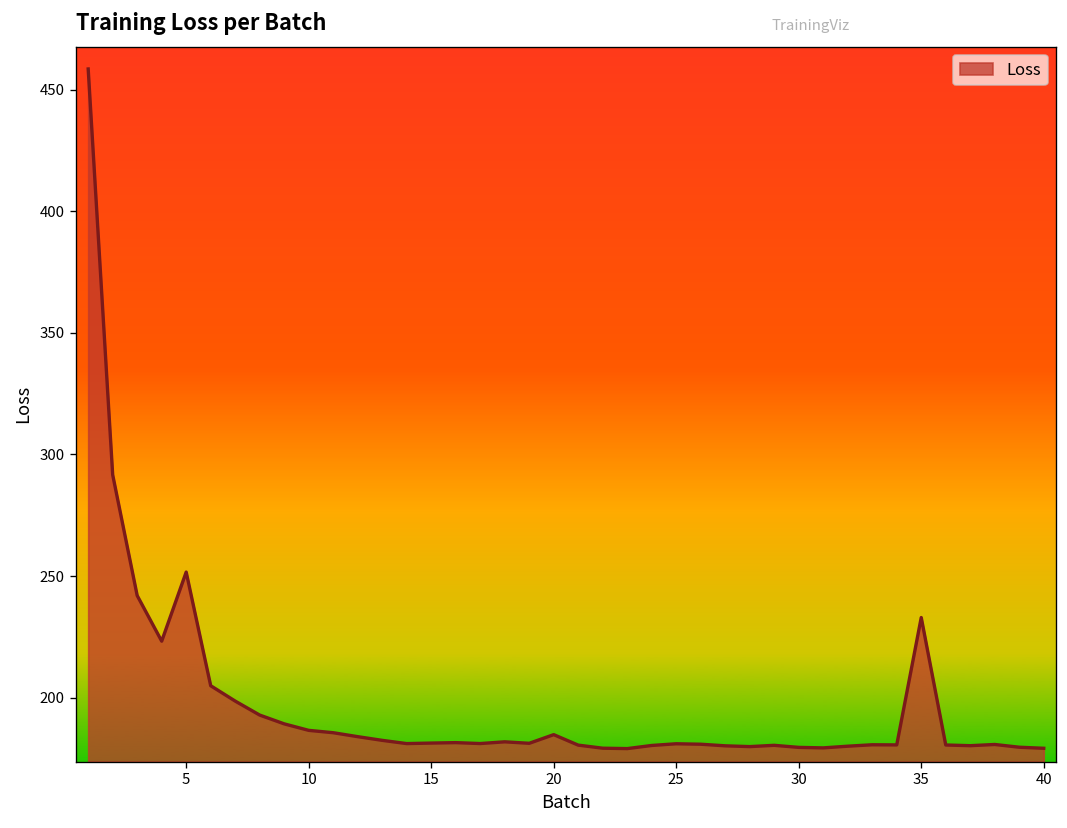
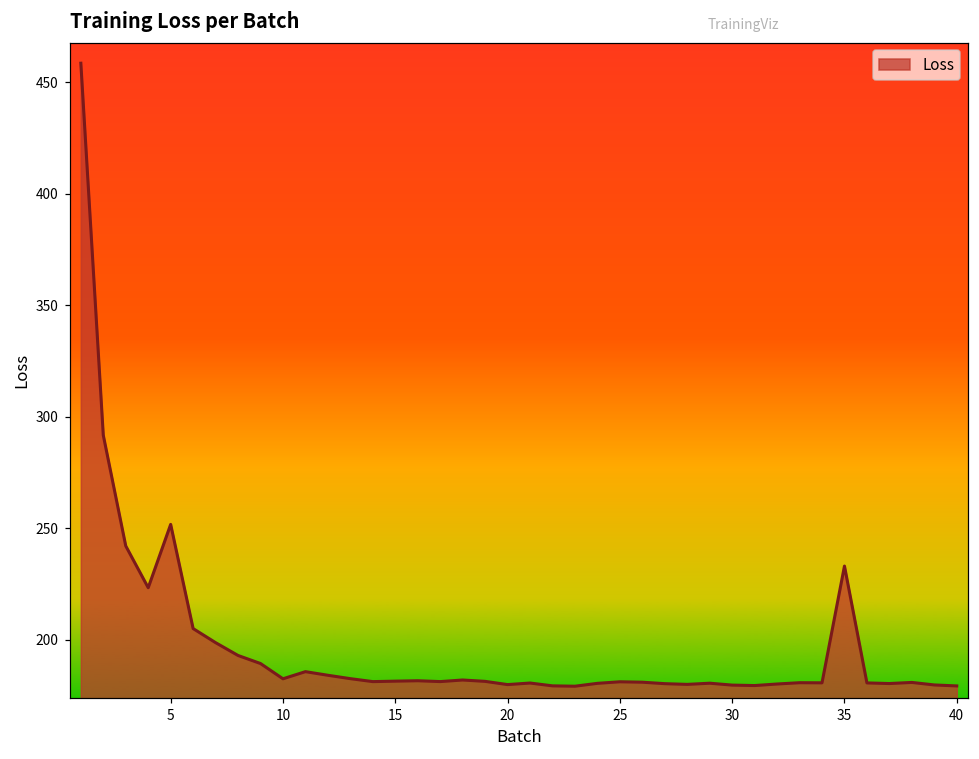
  {
    "5": 252,
-   "10": 187,
+   "10": 182,
    "15": 181,
-   "20": 185,
+   "20": 180,
    "25": 181,
    "30": 180,
    "35": 233,
    "40": 179
  }
